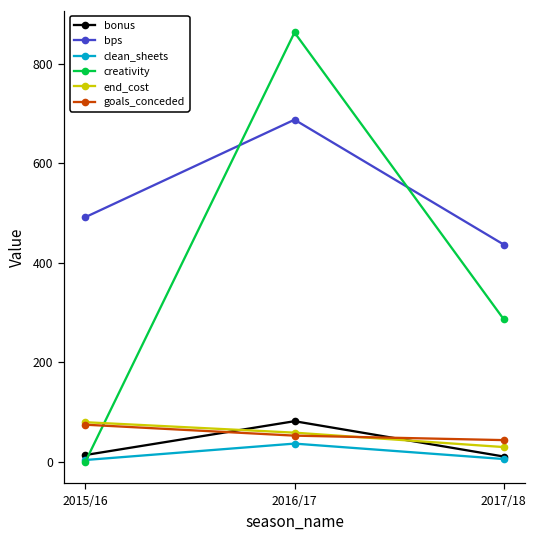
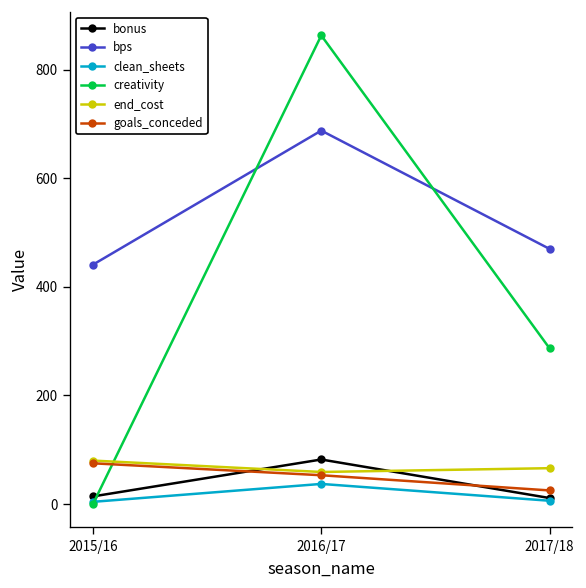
  {
    "bonus": {
      "2015/16": 10,
      "2016/17": 80
    },
    "bps": {
-     "2015/16": 490,
+     "2015/16": 440,
      "2016/17": 690,
-     "2017/18": 440
+     "2017/18": 470
    },
    "clean_sheets": {
      "2016/17": 40
    },
    "creativity": {
      "2016/17": 860,
      "2017/18": 290
    },
    "end_cost": {
      "2016/17": 60,
-     "2017/18": 30
+     "2017/18": 70
    },
    "goals_conceded": {
      "2016/17": 50,
-     "2017/18": 40
+     "2017/18": 30
    }
  }
